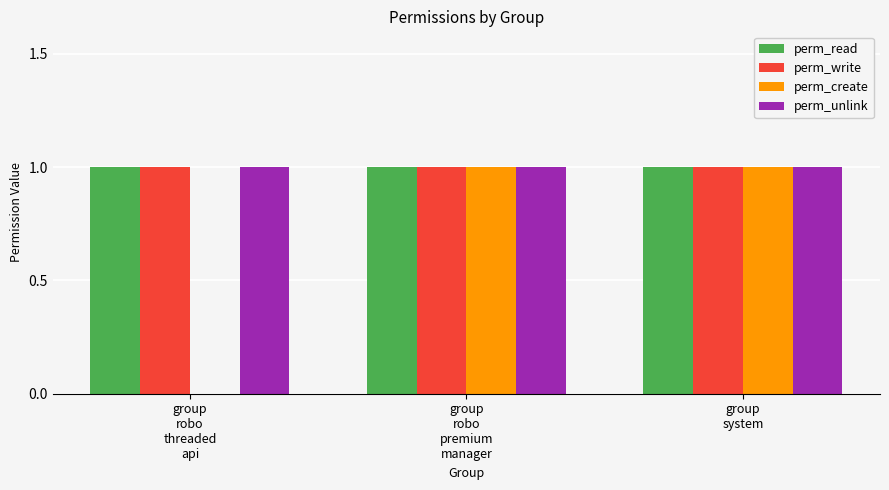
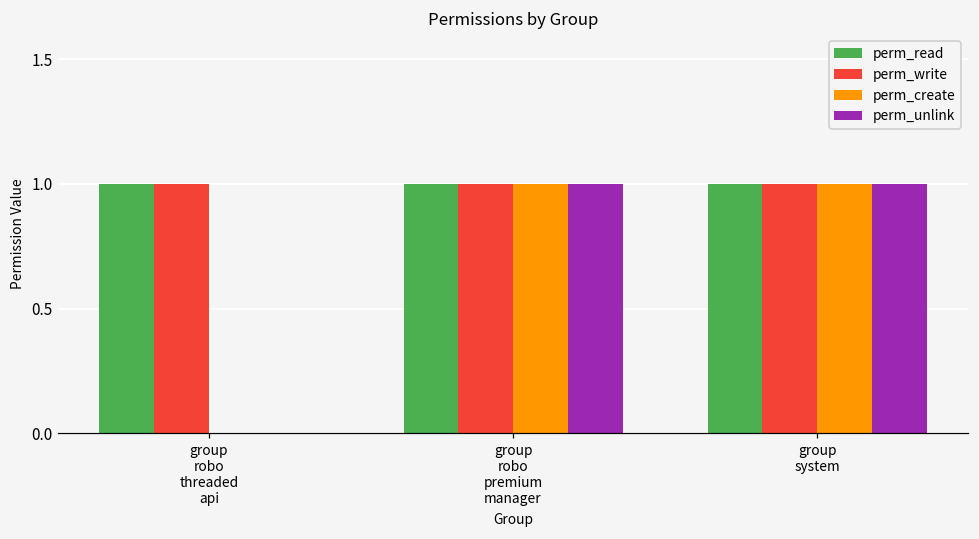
  {
    "perm_read": {
      "group robo threaded api": 1,
      "group robo premium manager": 1,
      "group system": 1
    },
    "perm_write": {
      "group robo threaded api": 1,
      "group robo premium manager": 1,
      "group system": 1
    },
    "perm_create": {
      "group robo threaded api": 0,
      "group robo premium manager": 1,
      "group system": 1
    },
    "perm_unlink": {
-     "group robo threaded api": 1,
+     "group robo threaded api": 0,
      "group robo premium manager": 1,
      "group system": 1
    }
  }
